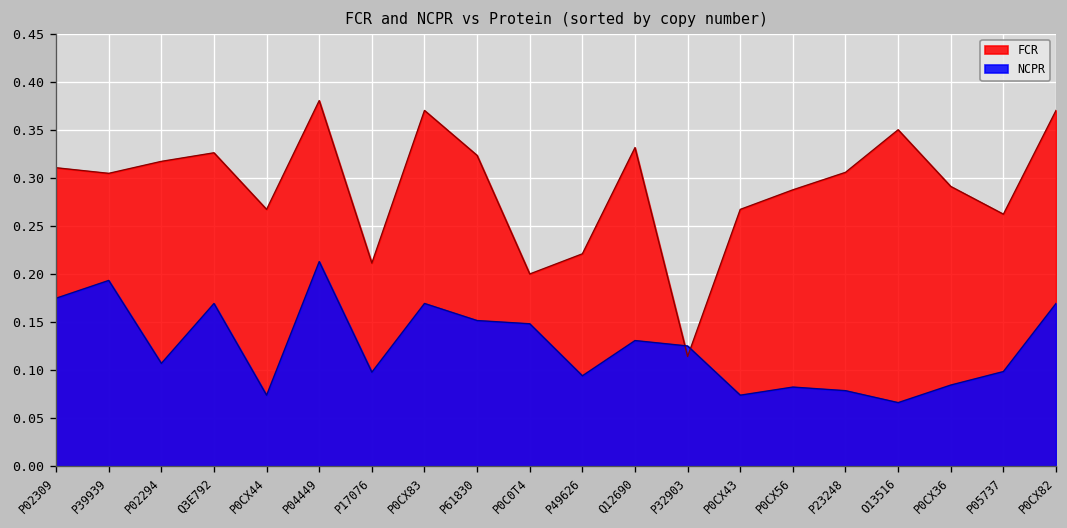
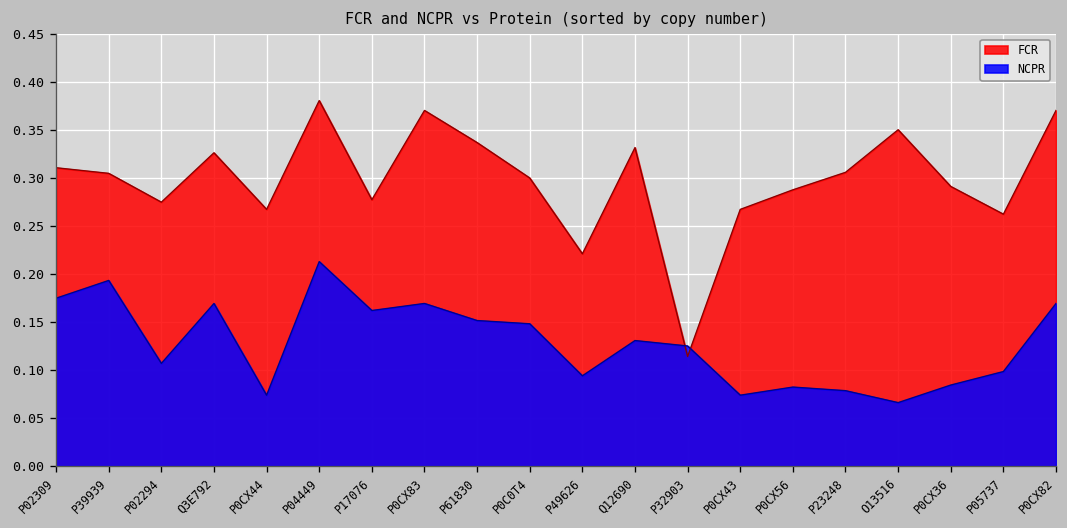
  {
    "FCR": {
      "P02309": 0.31,
      "P39939": 0.30,
-     "P02294": 0.32,
+     "P02294": 0.27,
      "Q3E792": 0.33,
      "P0CX44": 0.27,
      "P04449": 0.38,
-     "P17076": 0.21,
+     "P17076": 0.28,
      "P0CX83": 0.37,
-     "P61830": 0.32,
-     "P0C0T4": 0.2,
+     "P61830": 0.34,
+     "P0C0T4": 0.3,
      "P49626": 0.22,
      "Q12690": 0.33,
      "P32903": 0.11,
      "P0CX43": 0.27,
      "P0CX56": 0.29,
      "P23248": 0.31,
      "O13516": 0.35,
      "P0CX36": 0.29,
      "P05737": 0.26,
      "P0CX82": 0.37
    },
    "NCPR": {
      "P02309": 0.17,
      "P39939": 0.19,
      "P02294": 0.11,
      "Q3E792": 0.17,
      "P0CX44": 0.07,
      "P04449": 0.21,
-     "P17076": 0.10,
+     "P17076": 0.16,
      "P0CX83": 0.17,
      "P61830": 0.15,
      "P0C0T4": 0.15,
      "P49626": 0.09,
      "Q12690": 0.13,
      "P32903": 0.13,
      "P0CX43": 0.07,
      "P0CX56": 0.08,
      "P23248": 0.08,
      "O13516": 0.07,
      "P0CX36": 0.08,
      "P05737": 0.10,
      "P0CX82": 0.17
    }
  }
